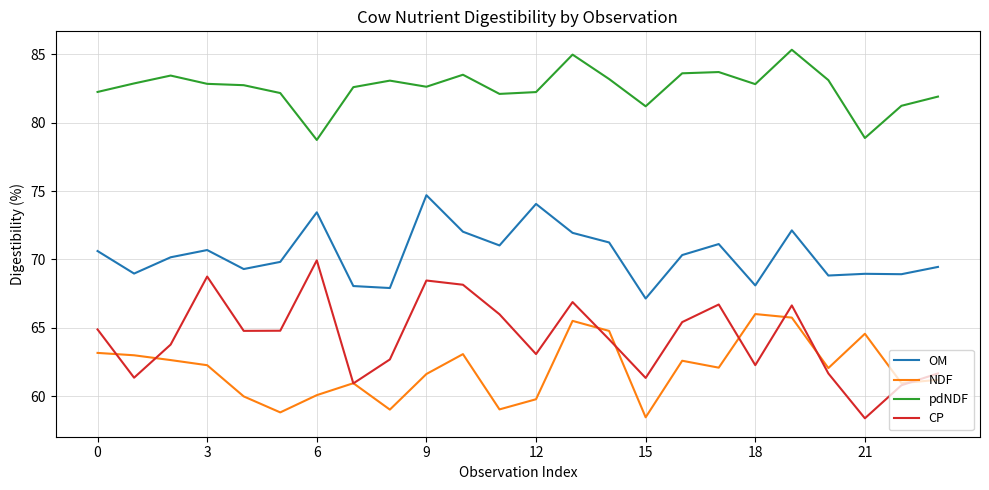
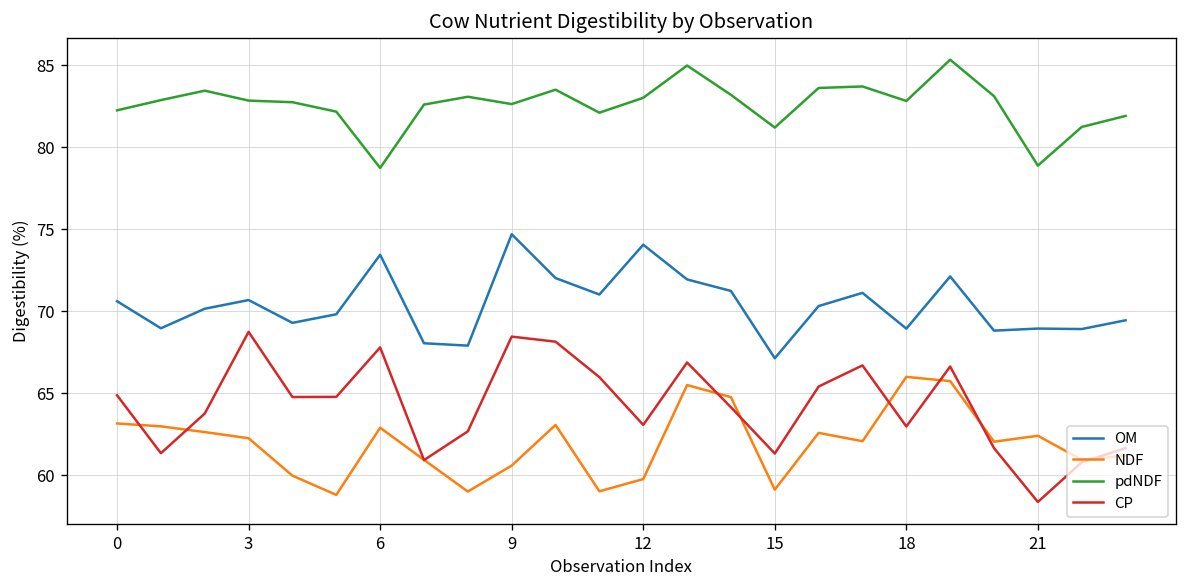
  {
    "OM": {
      "0": 70.6,
      "3": 70.7,
      "6": 73.4,
      "9": 74.7,
      "12": 74.1,
      "15": 67.1,
-     "18": 68.1,
+     "18": 68.9,
      "21": 68.9
    },
    "NDF": {
      "0": 63.2,
      "3": 62.3,
-     "6": 60.1,
-     "9": 61.6,
+     "6": 62.9,
+     "9": 60.6,
      "12": 59.8,
-     "15": 58.4,
+     "15": 59.1,
      "18": 66.0,
-     "21": 64.6
+     "21": 62.4
    },
    "pdNDF": {
      "0": 82.3,
      "3": 82.9,
      "6": 78.7,
      "9": 82.6,
-     "12": 82.2,
+     "12": 83.0,
      "15": 81.2,
      "18": 82.8,
      "21": 78.9
    },
    "CP": {
      "0": 64.9,
      "3": 68.7,
-     "6": 69.9,
+     "6": 67.8,
      "9": 68.5,
      "12": 63.1,
      "15": 61.3,
-     "18": 62.3,
+     "18": 63.0,
      "21": 58.4
    }
  }
